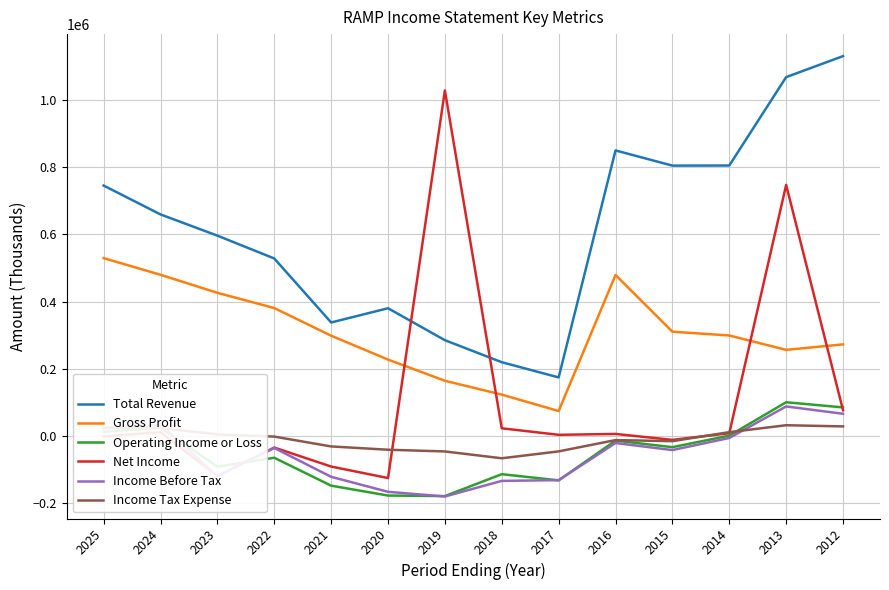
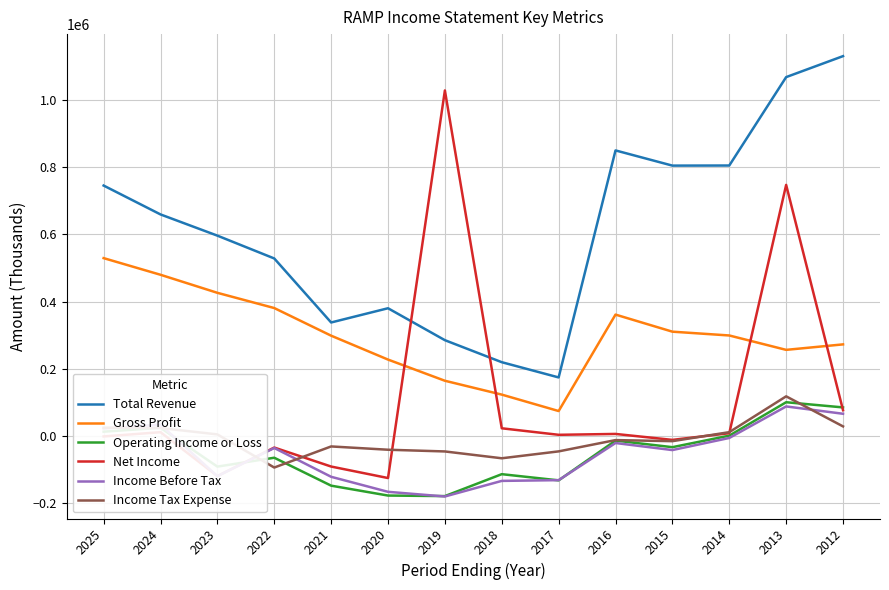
  {
    "Total Revenue": {
      "2025": 750000,
      "2024": 660000,
      "2023": 600000,
      "2022": 530000,
      "2021": 340000,
      "2020": 380000,
      "2019": 290000,
      "2018": 220000,
      "2017": 170000,
      "2016": 850000,
      "2015": 800000,
      "2014": 810000,
      "2013": 1070000,
      "2012": 1130000
    },
    "Gross Profit": {
      "2025": 530000,
      "2024": 480000,
      "2023": 430000,
      "2022": 380000,
      "2021": 300000,
      "2020": 230000,
      "2019": 160000,
      "2018": 120000,
      "2017": 70000,
-     "2016": 480000,
+     "2016": 360000,
      "2015": 310000,
      "2014": 300000,
      "2013": 260000,
      "2012": 270000
    },
    "Operating Income or Loss": {
      "2022": -60000,
      "2021": -150000,
      "2020": -180000,
      "2018": -110000,
      "2015": -30000,
      "2013": 100000,
      "2012": 90000
    },
    "Net Income": {
      "2021": -90000,
      "2020": -120000,
      "2019": 1030000,
      "2018": 20000,
      "2017": 0,
      "2016": 10000,
      "2013": 750000,
      "2012": 80000
    },
    "Income Before Tax": {
      "2021": -120000,
      "2020": -170000,
      "2018": -130000,
      "2015": -40000,
      "2013": 90000,
      "2012": 70000
    },
    "Income Tax Expense": {
-     "2022": 0,
+     "2022": -90000,
      "2021": -30000,
      "2020": -40000,
      "2019": -50000,
      "2018": -70000,
      "2017": -50000,
-     "2013": 30000,
+     "2013": 120000,
      "2012": 30000
    }
  }
